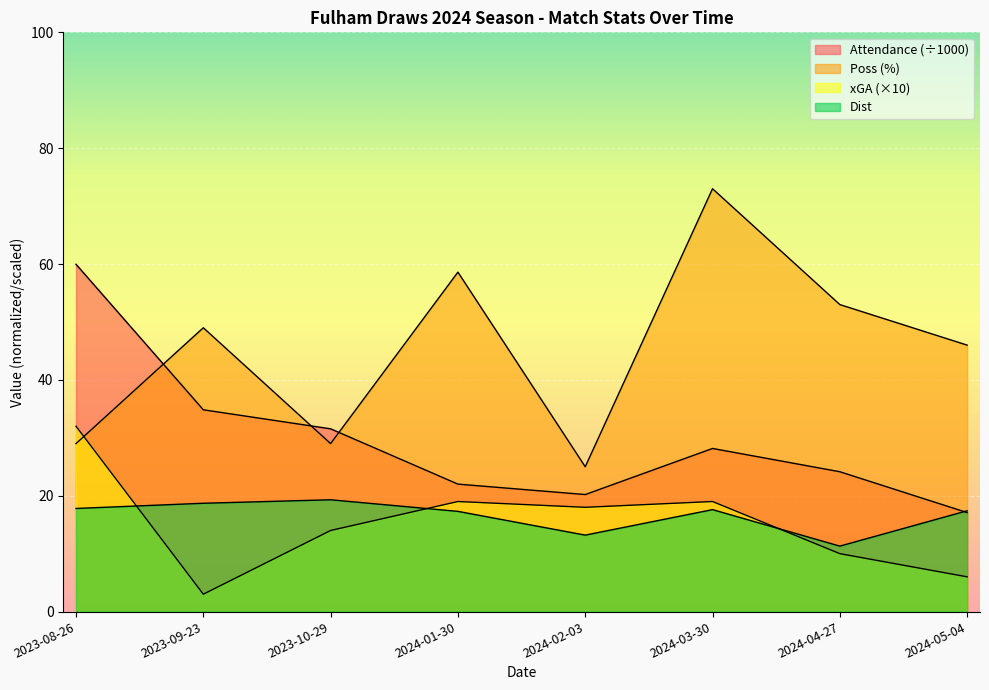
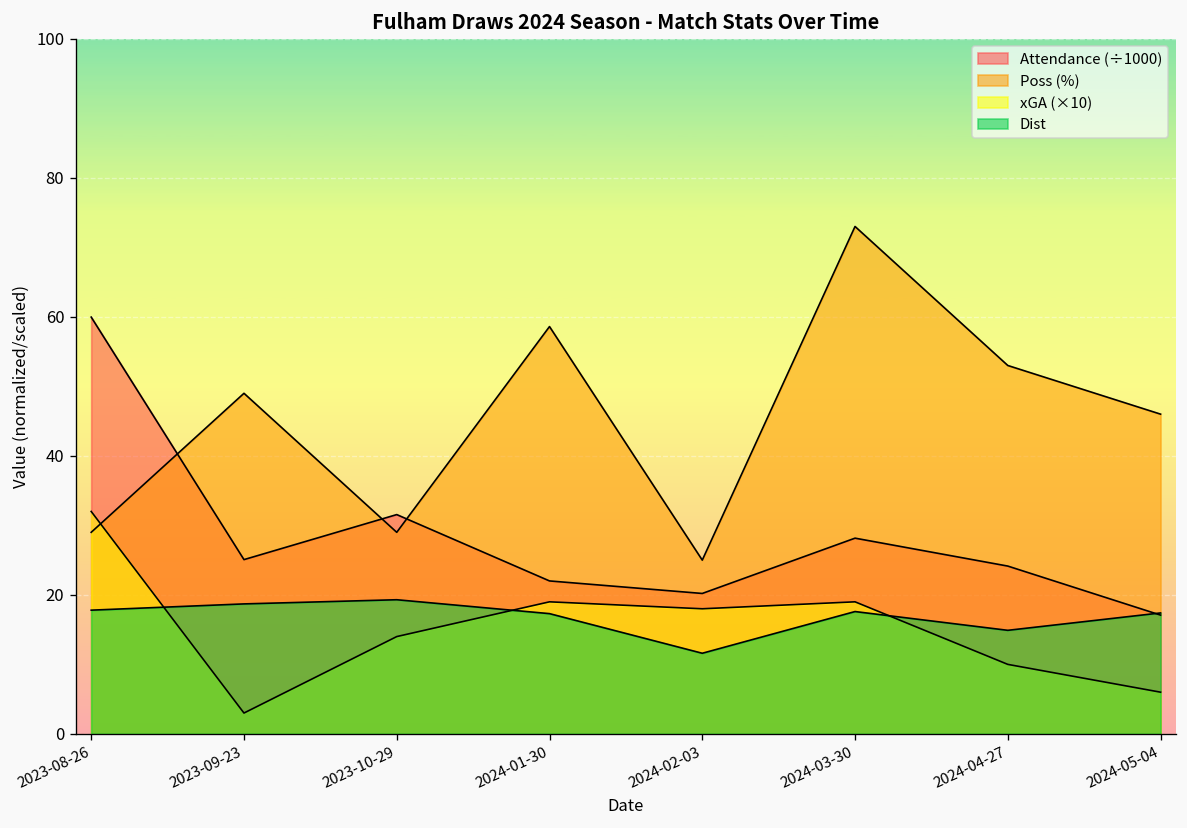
  {
    "Attendance (÷1000)": {
      "2023-08-26": 60,
-     "2023-09-23": 35,
+     "2023-09-23": 25,
      "2023-10-29": 32,
      "2024-01-30": 22,
      "2024-02-03": 20,
      "2024-03-30": 28,
      "2024-04-27": 24
    },
    "Poss (%)": {
      "2023-08-26": 29,
      "2023-09-23": 49,
      "2023-10-29": 29,
      "2024-01-30": 59,
      "2024-02-03": 25,
      "2024-03-30": 73,
      "2024-04-27": 53,
      "2024-05-04": 46
    },
    "xGA (×10)": {
      "2023-08-26": 32,
      "2023-09-23": 3,
      "2023-10-29": 14,
      "2024-01-30": 19,
      "2024-02-03": 18,
      "2024-03-30": 19,
      "2024-04-27": 10,
      "2024-05-04": 6
    },
    "Dist": {
      "2023-08-26": 18,
      "2023-09-23": 19,
      "2023-10-29": 19,
      "2024-01-30": 17,
-     "2024-02-03": 13,
+     "2024-02-03": 12,
      "2024-03-30": 18,
-     "2024-04-27": 11
+     "2024-04-27": 15
    }
  }
